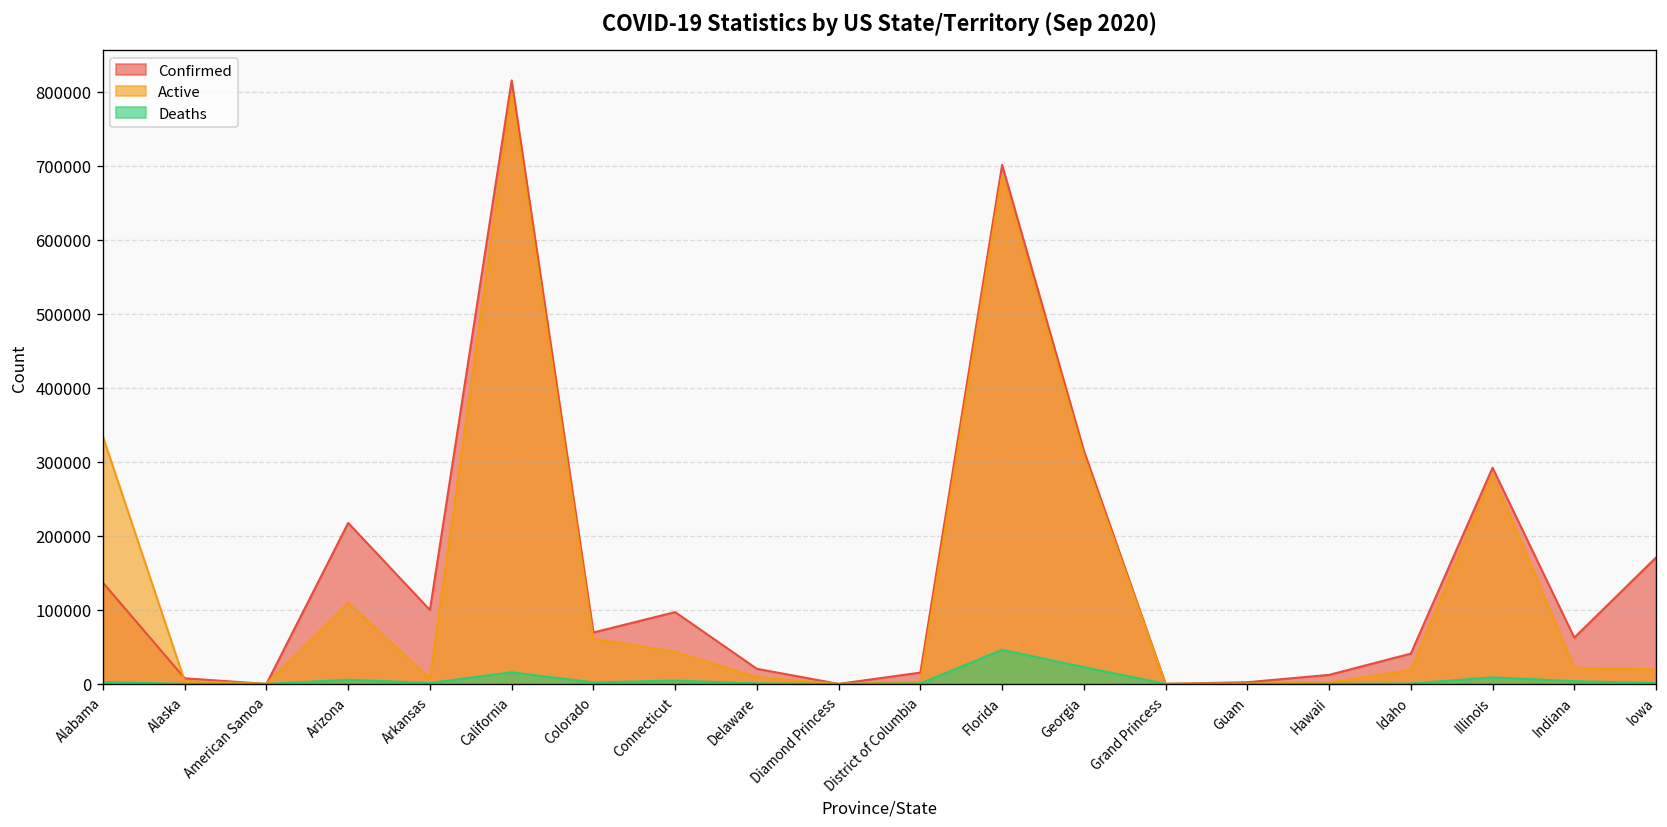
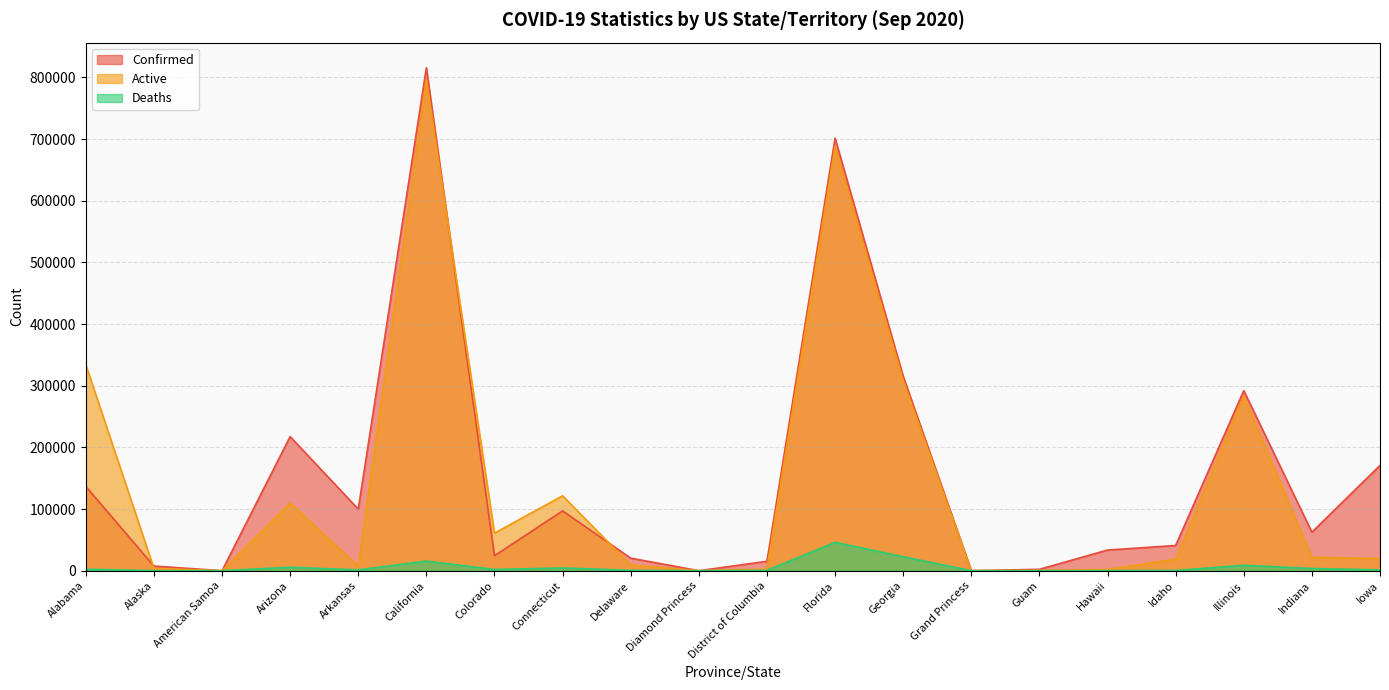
  {
    "Confirmed": {
      "Alabama": 140000,
      "Arizona": 220000,
      "Arkansas": 100000,
      "California": 820000,
-     "Colorado": 70000,
+     "Colorado": 20000,
      "Connecticut": 100000,
      "Delaware": 20000,
      "District of Columbia": 20000,
      "Florida": 700000,
      "Georgia": 320000,
-     "Hawaii": 10000,
+     "Hawaii": 30000,
      "Idaho": 40000,
      "Illinois": 290000,
      "Indiana": 60000,
      "Iowa": 170000
    },
    "Active": {
      "Alabama": 330000,
      "Arizona": 110000,
      "Arkansas": 10000,
      "California": 800000,
      "Colorado": 60000,
-     "Connecticut": 40000,
+     "Connecticut": 120000,
      "Delaware": 10000,
      "Florida": 690000,
      "Georgia": 310000,
      "Idaho": 20000,
      "Illinois": 280000,
      "Indiana": 20000,
      "Iowa": 20000
    },
    "Deaths": {
      "Alabama": 0,
      "Arizona": 10000,
      "Arkansas": 0,
      "California": 20000,
      "Colorado": 0,
      "Connecticut": 0,
      "Delaware": 0,
      "Florida": 50000,
      "Georgia": 20000,
      "Idaho": 0,
      "Illinois": 10000,
      "Indiana": 0,
      "Iowa": 0
    }
  }
